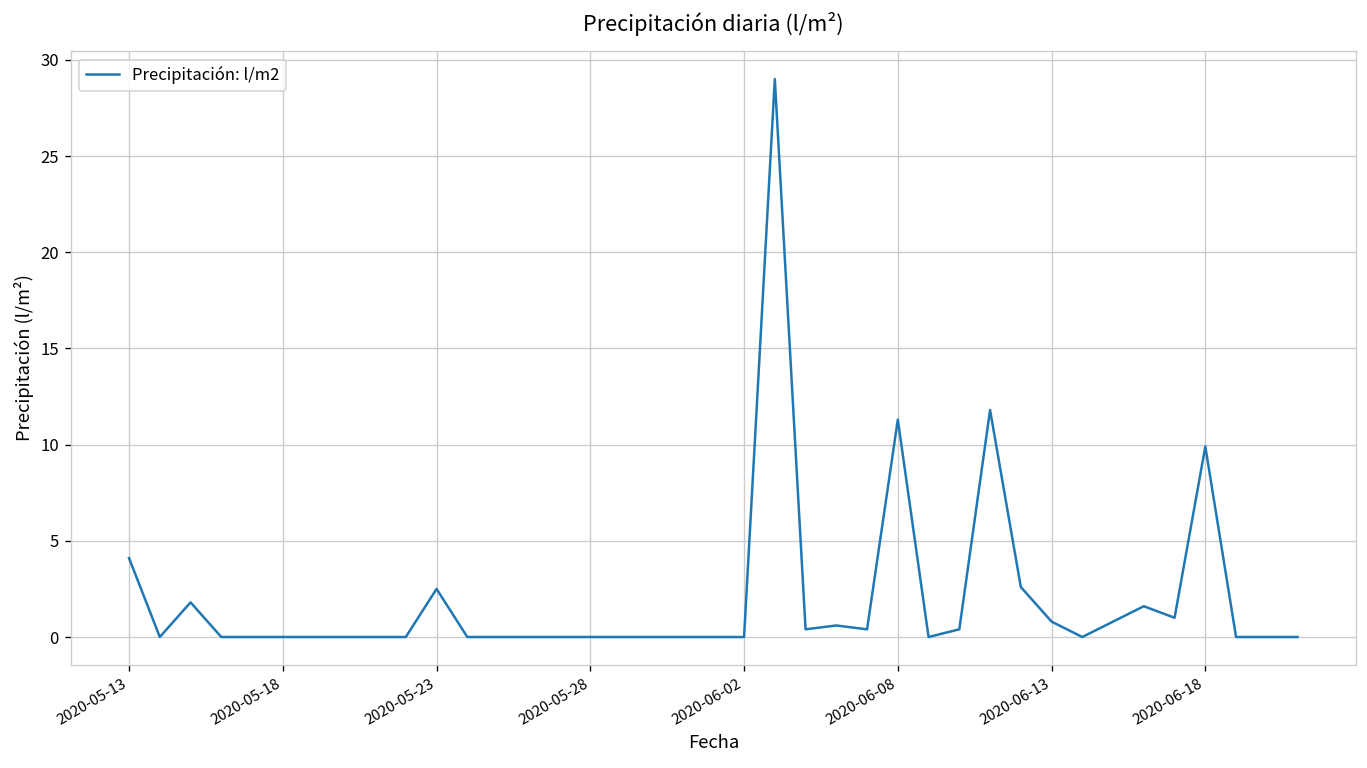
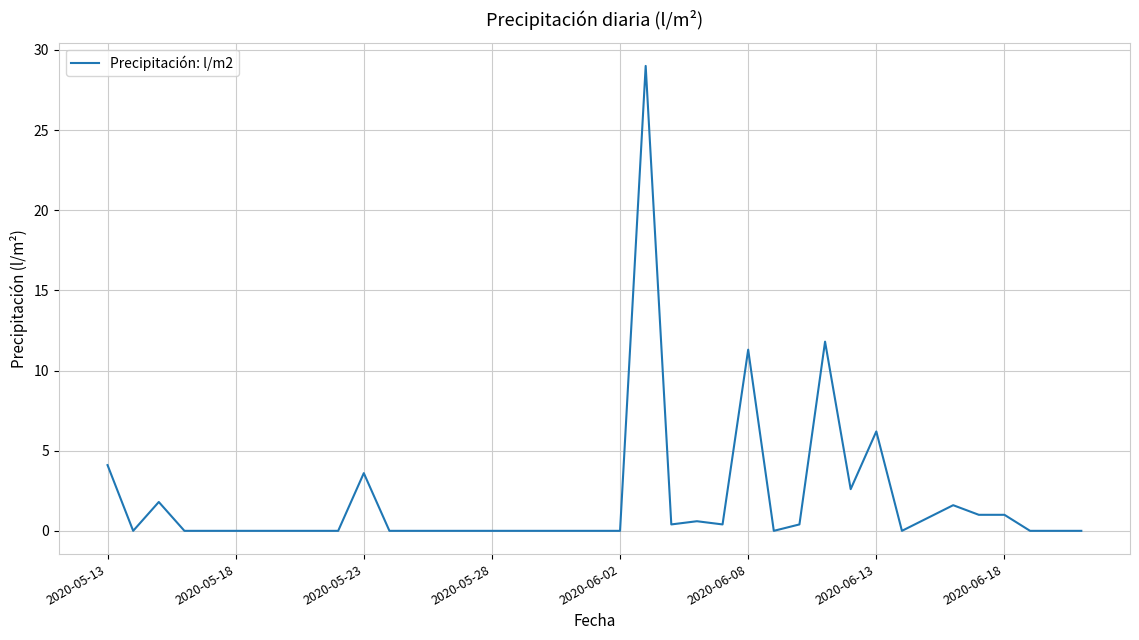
  {
    "2020-05-13": 4.1,
    "2020-05-18": 0.0,
-   "2020-05-23": 2.5,
+   "2020-05-23": 3.6,
    "2020-05-28": 0.0,
    "2020-06-02": 0.0,
    "2020-06-08": 11.3,
-   "2020-06-13": 0.8,
-   "2020-06-18": 9.9
+   "2020-06-13": 6.2,
+   "2020-06-18": 1.0
  }
